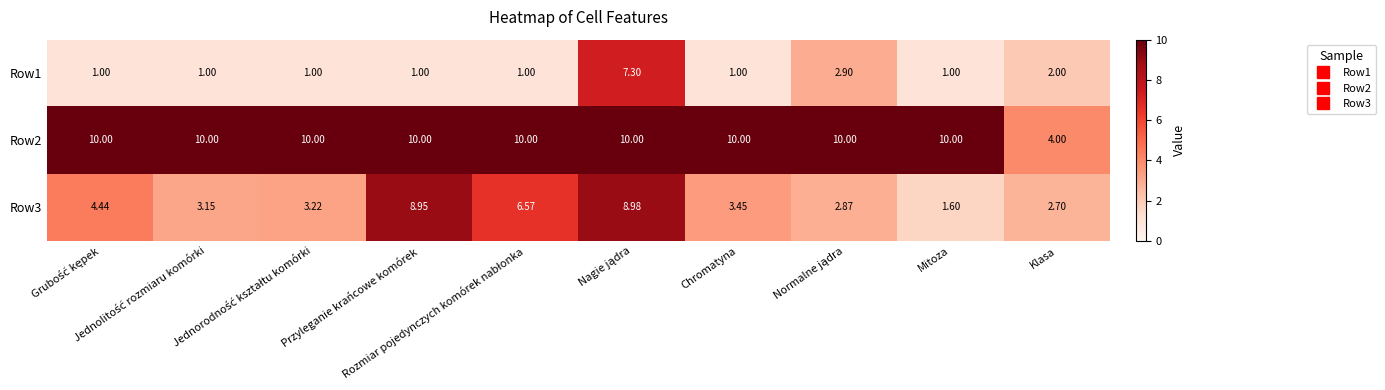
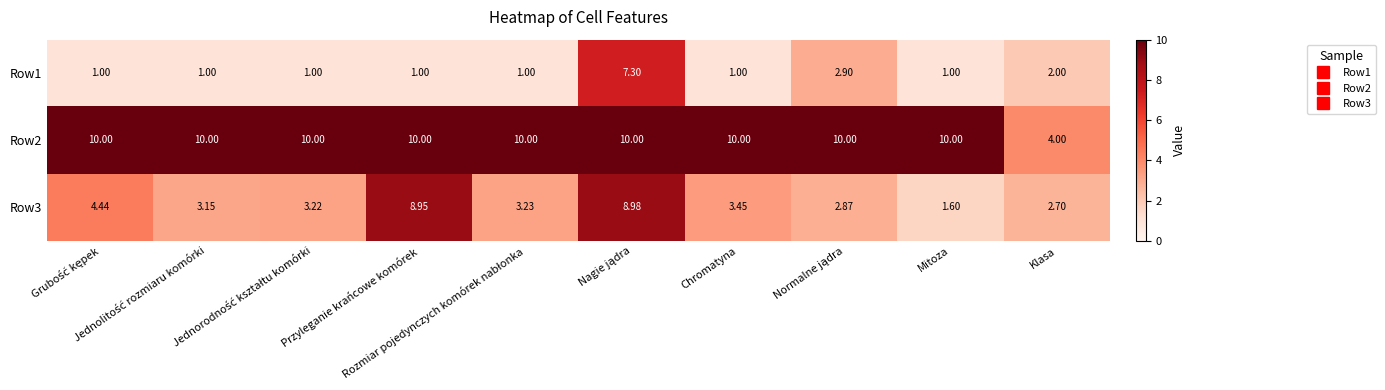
  {
    "Row1": {
      "Grubość kępek": 1.00,
      "Jednolitość rozmiaru komórki": 1.00,
      "Jednorodność kształtu komórki": 1.00,
      "Przyleganie krańcowe komórek": 1.00,
      "Rozmiar pojedynczych komórek nabłonka": 1.00,
      "Nagie jądra": 7.30,
      "Chromatyna": 1.00,
      "Normalne jądra": 2.90,
      "Mitoza": 1.00,
      "Klasa": 2.00
    },
    "Row2": {
      "Grubość kępek": 10.00,
      "Jednolitość rozmiaru komórki": 10.00,
      "Jednorodność kształtu komórki": 10.00,
      "Przyleganie krańcowe komórek": 10.00,
      "Rozmiar pojedynczych komórek nabłonka": 10.00,
      "Nagie jądra": 10.00,
      "Chromatyna": 10.00,
      "Normalne jądra": 10.00,
      "Mitoza": 10.00,
      "Klasa": 4.00
    },
    "Row3": {
      "Grubość kępek": 4.44,
      "Jednolitość rozmiaru komórki": 3.15,
      "Jednorodność kształtu komórki": 3.22,
      "Przyleganie krańcowe komórek": 8.95,
-     "Rozmiar pojedynczych komórek nabłonka": 6.57,
+     "Rozmiar pojedynczych komórek nabłonka": 3.23,
      "Nagie jądra": 8.98,
      "Chromatyna": 3.45,
      "Normalne jądra": 2.87,
      "Mitoza": 1.60,
      "Klasa": 2.70
    }
  }
